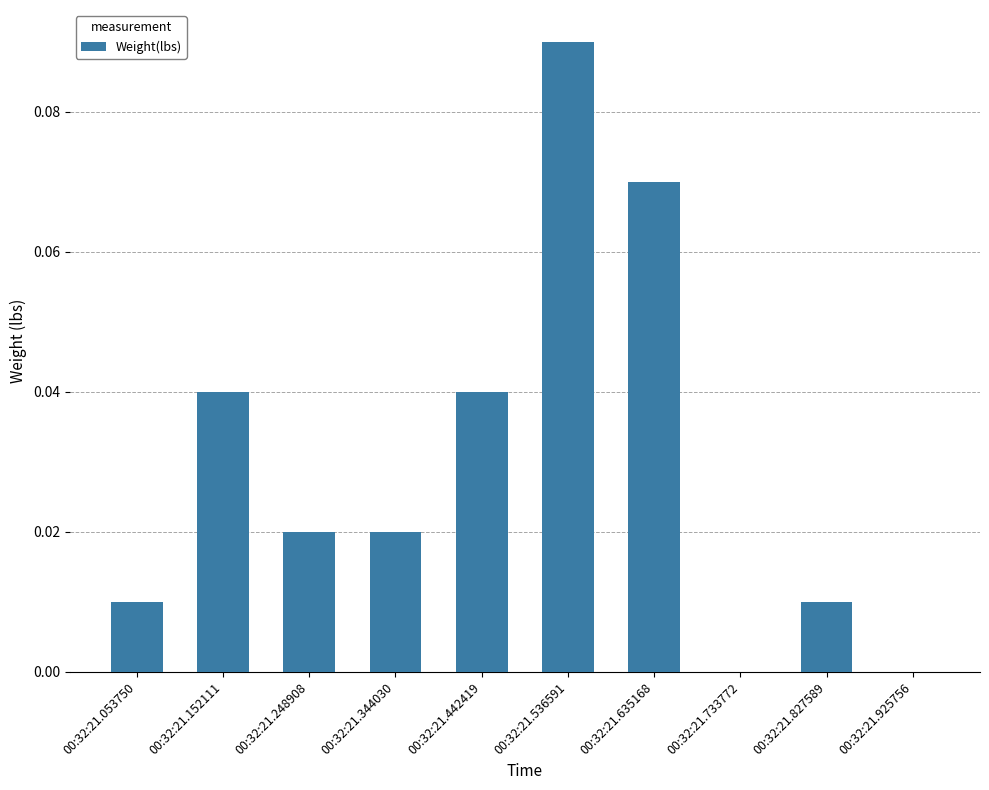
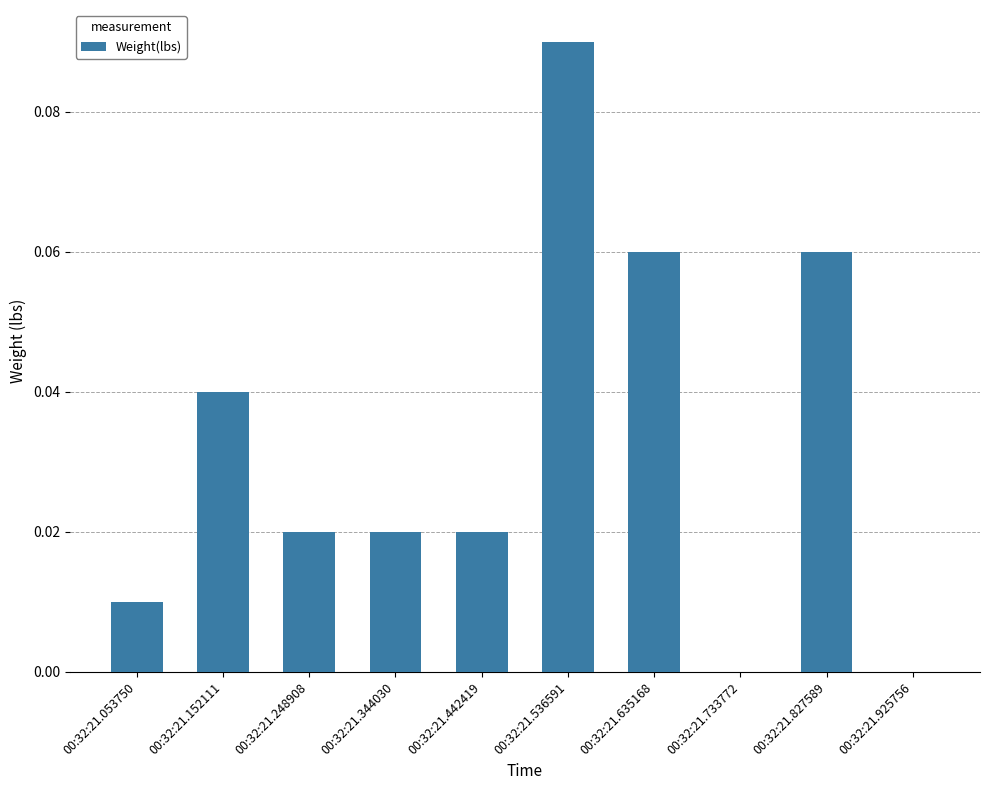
  {
    "00:32:21.053750": 0.01,
    "00:32:21.152111": 0.04,
    "00:32:21.248908": 0.02,
    "00:32:21.344030": 0.02,
-   "00:32:21.442419": 0.04,
+   "00:32:21.442419": 0.02,
    "00:32:21.536591": 0.09,
-   "00:32:21.635168": 0.07,
+   "00:32:21.635168": 0.06,
    "00:32:21.733772": 0.00,
-   "00:32:21.827589": 0.01,
+   "00:32:21.827589": 0.06,
    "00:32:21.925756": 0.00
  }
